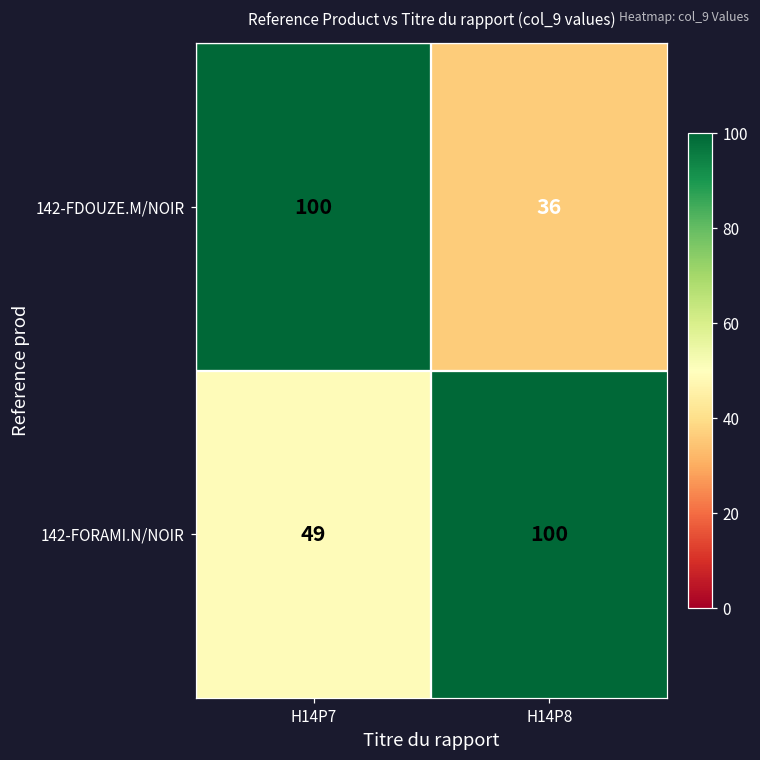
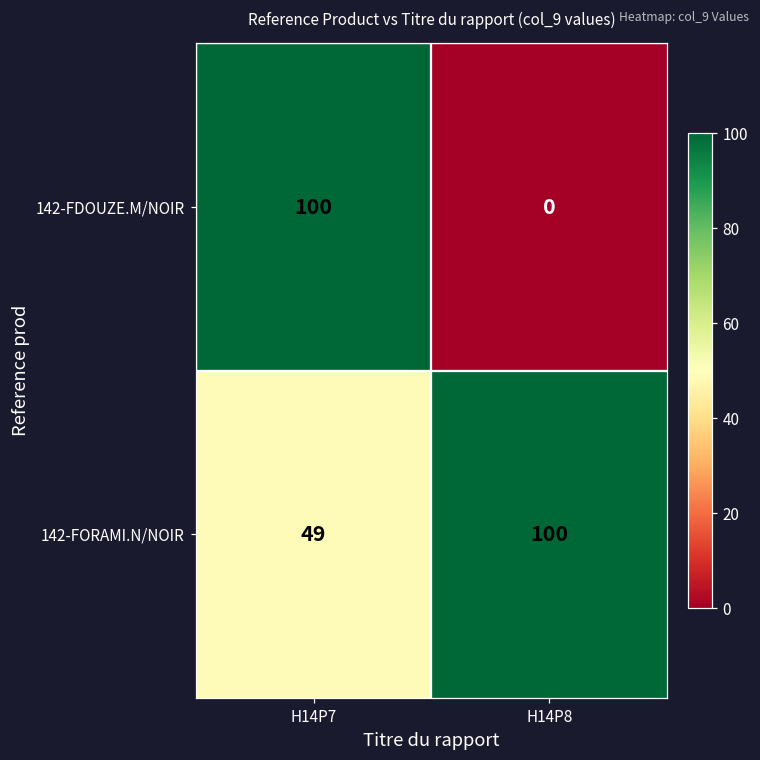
  {
    "142-FDOUZE.M/NOIR": {
      "H14P7": 100,
-     "H14P8": 36
+     "H14P8": 0
    },
    "142-FORAMI.N/NOIR": {
      "H14P7": 49,
      "H14P8": 100
    }
  }
